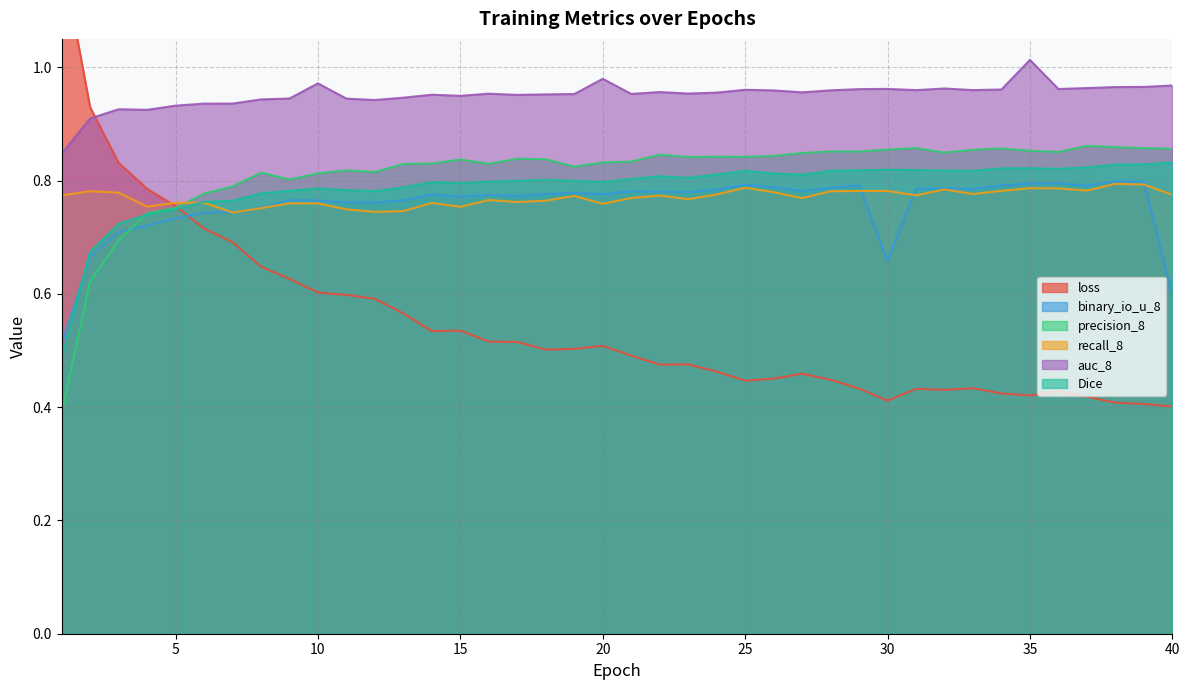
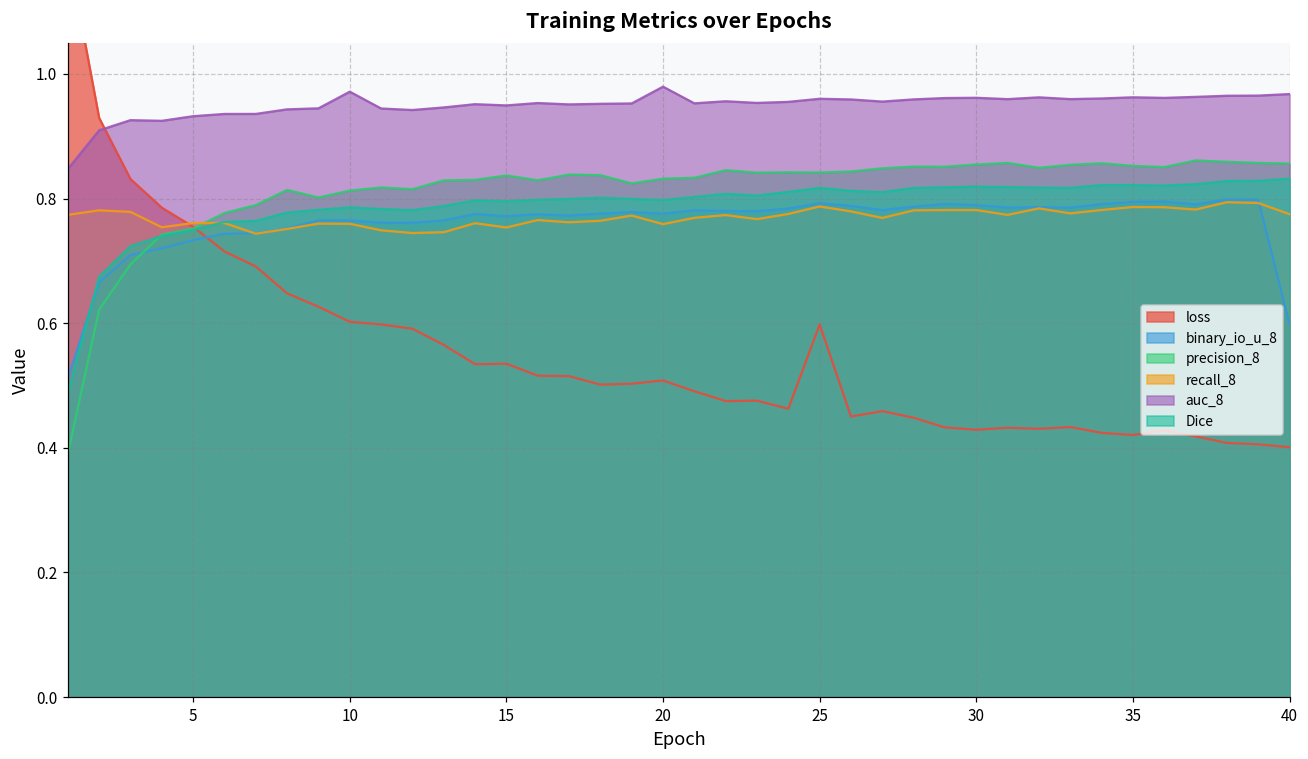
  {
    "loss": {
      "10": 0.60,
      "15": 0.54,
      "20": 0.51,
-     "25": 0.45,
-     "30": 0.41,
+     "25": 0.60,
+     "30": 0.43,
      "35": 0.42,
      "40": 0.40
    },
    "binary_io_u_8": {
      "5": 0.73,
      "10": 0.76,
      "15": 0.77,
      "20": 0.78,
      "25": 0.79,
-     "30": 0.66,
+     "30": 0.79,
      "35": 0.79,
      "40": 0.60
    },
    "recall_8": {
      "5": 0.76,
      "10": 0.76,
      "15": 0.75,
      "20": 0.76,
      "25": 0.79,
      "30": 0.78,
      "35": 0.79,
      "40": 0.77
    },
    "auc_8": {
      "5": 0.93,
      "10": 0.97,
      "15": 0.95,
      "20": 0.98,
      "25": 0.96,
      "30": 0.96,
-     "35": 1.01,
+     "35": 0.96,
      "40": 0.97
    }
  }
